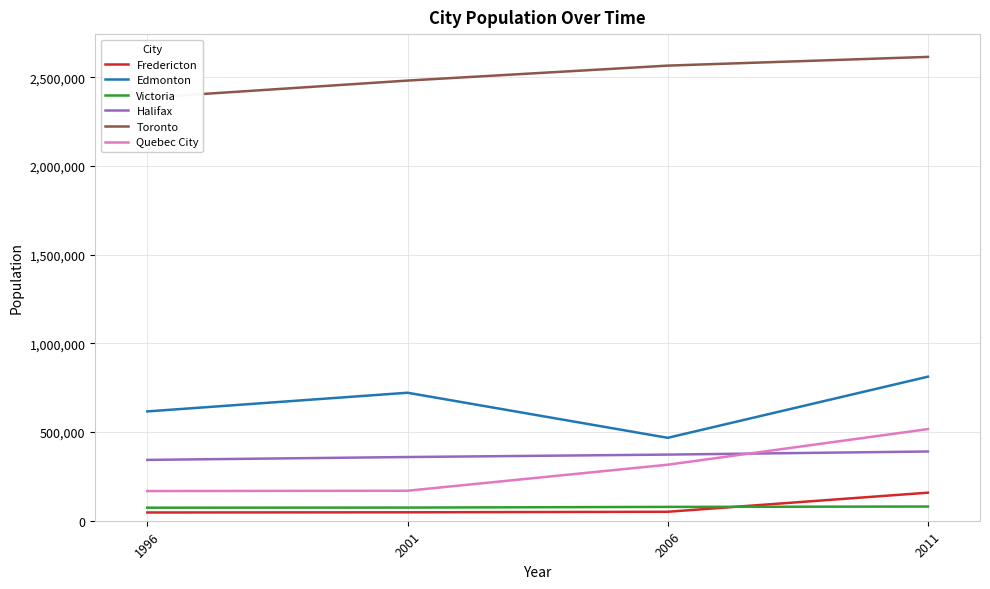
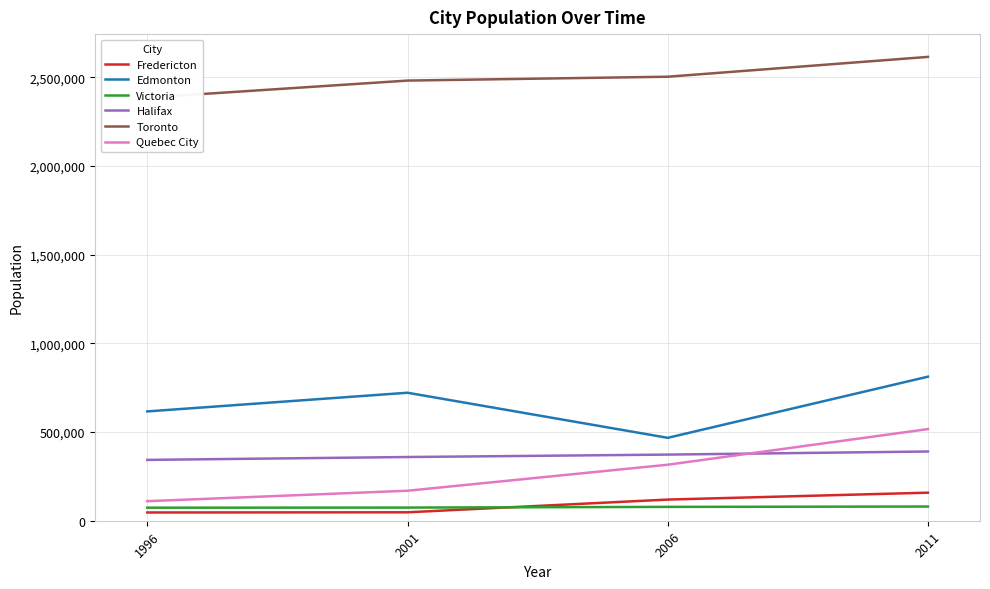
  {
    "Fredericton": {
      "1996": "50,000",
      "2001": "50,000",
-     "2006": "50,000",
+     "2006": "120,000",
      "2011": "160,000"
    },
    "Edmonton": {
      "1996": "620,000",
      "2001": "720,000",
      "2006": "470,000",
      "2011": "810,000"
    },
    "Victoria": {
      "1996": "70,000",
      "2001": "70,000",
      "2006": "80,000",
      "2011": "80,000"
    },
    "Halifax": {
      "1996": "340,000",
      "2001": "360,000",
      "2006": "370,000",
      "2011": "390,000"
    },
    "Toronto": {
      "2001": "2,480,000",
-     "2006": "2,570,000",
+     "2006": "2,500,000",
      "2011": "2,620,000"
    },
    "Quebec City": {
-     "1996": "170,000",
+     "1996": "110,000",
      "2001": "170,000",
      "2006": "320,000",
      "2011": "520,000"
    }
  }
